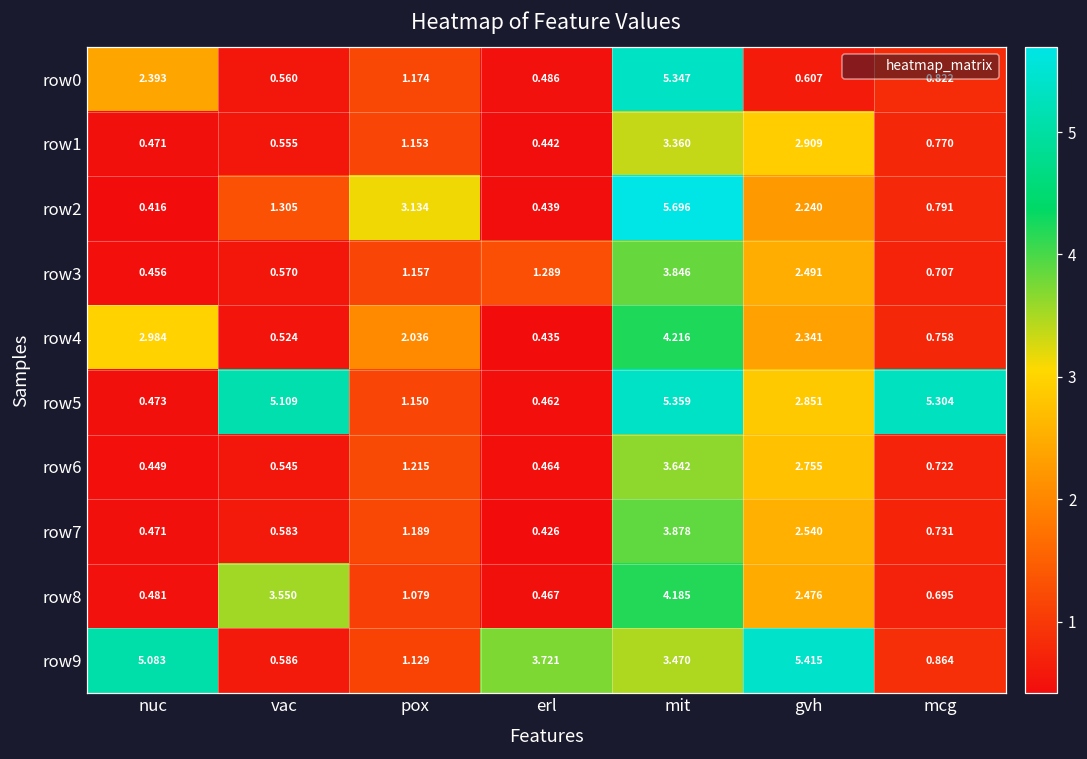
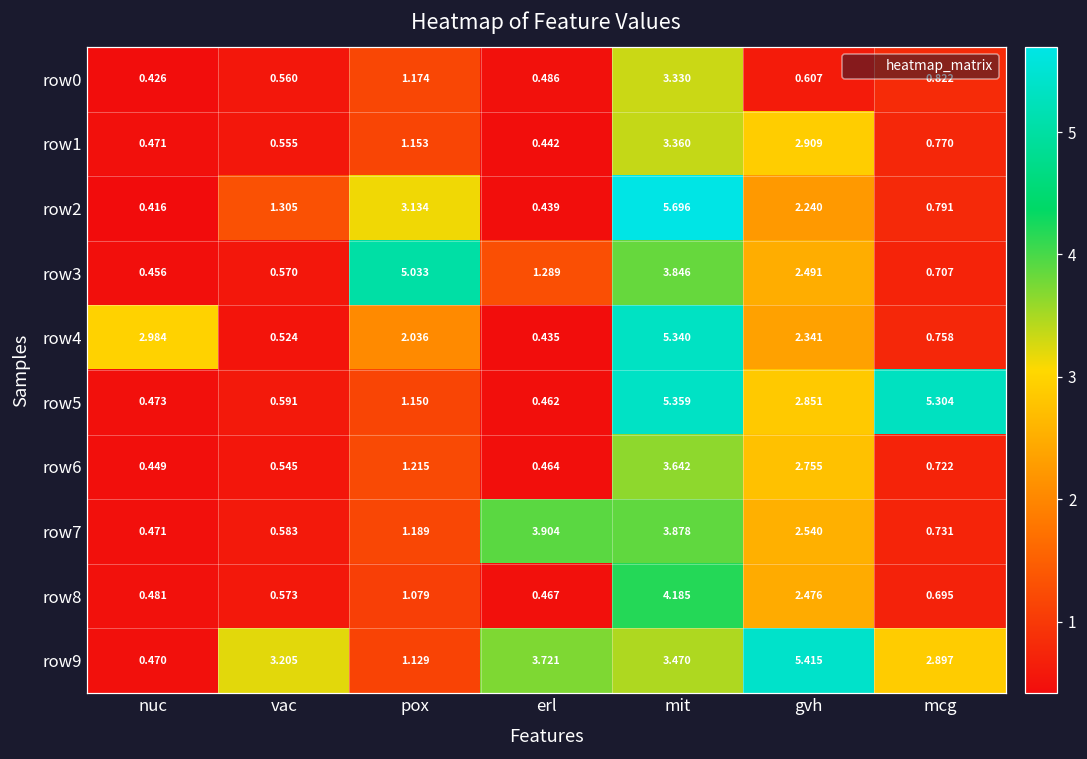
  {
    "row0": {
-     "nuc": 2.393,
+     "nuc": 0.426,
      "vac": 0.560,
      "pox": 1.174,
      "erl": 0.486,
-     "mit": 5.347,
+     "mit": 3.330,
      "gvh": 0.607
    },
    "row1": {
      "nuc": 0.471,
      "vac": 0.555,
      "pox": 1.153,
      "erl": 0.442,
      "mit": 3.360,
      "gvh": 2.909,
      "mcg": 0.770
    },
    "row2": {
      "nuc": 0.416,
      "vac": 1.305,
      "pox": 3.134,
      "erl": 0.439,
      "mit": 5.696,
      "gvh": 2.240,
      "mcg": 0.791
    },
    "row3": {
      "nuc": 0.456,
      "vac": 0.570,
-     "pox": 1.157,
+     "pox": 5.033,
      "erl": 1.289,
      "mit": 3.846,
      "gvh": 2.491,
      "mcg": 0.707
    },
    "row4": {
      "nuc": 2.984,
      "vac": 0.524,
      "pox": 2.036,
      "erl": 0.435,
-     "mit": 4.216,
+     "mit": 5.340,
      "gvh": 2.341,
      "mcg": 0.758
    },
    "row5": {
      "nuc": 0.473,
-     "vac": 5.109,
+     "vac": 0.591,
      "pox": 1.150,
      "erl": 0.462,
      "mit": 5.359,
      "gvh": 2.851,
      "mcg": 5.304
    },
    "row6": {
      "nuc": 0.449,
      "vac": 0.545,
      "pox": 1.215,
      "erl": 0.464,
      "mit": 3.642,
      "gvh": 2.755,
      "mcg": 0.722
    },
    "row7": {
      "nuc": 0.471,
      "vac": 0.583,
      "pox": 1.189,
-     "erl": 0.426,
+     "erl": 3.904,
      "mit": 3.878,
      "gvh": 2.540,
      "mcg": 0.731
    },
    "row8": {
      "nuc": 0.481,
-     "vac": 3.550,
+     "vac": 0.573,
      "pox": 1.079,
      "erl": 0.467,
      "mit": 4.185,
      "gvh": 2.476,
      "mcg": 0.695
    },
    "row9": {
-     "nuc": 5.083,
-     "vac": 0.586,
+     "nuc": 0.470,
+     "vac": 3.205,
      "pox": 1.129,
      "erl": 3.721,
      "mit": 3.470,
      "gvh": 5.415,
-     "mcg": 0.864
+     "mcg": 2.897
    }
  }
